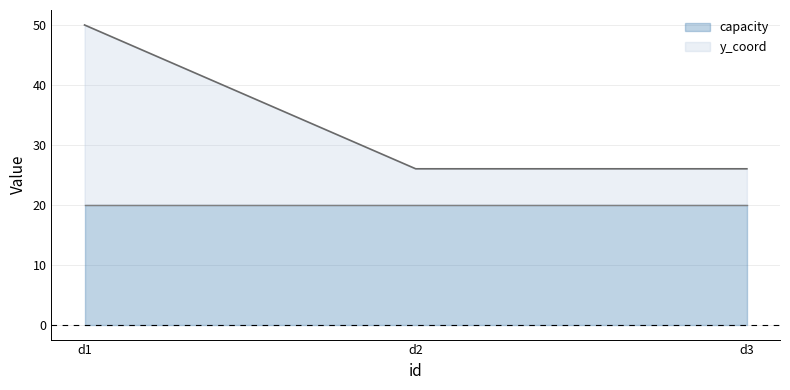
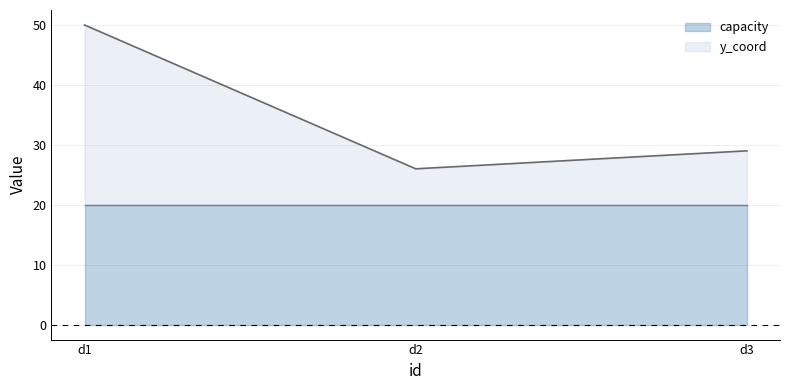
  {
    "y_coord": {
      "d1": 50,
      "d2": 26,
-     "d3": 26
+     "d3": 29
    },
    "capacity": {
      "d1": 20,
      "d2": 20,
      "d3": 20
    }
  }
